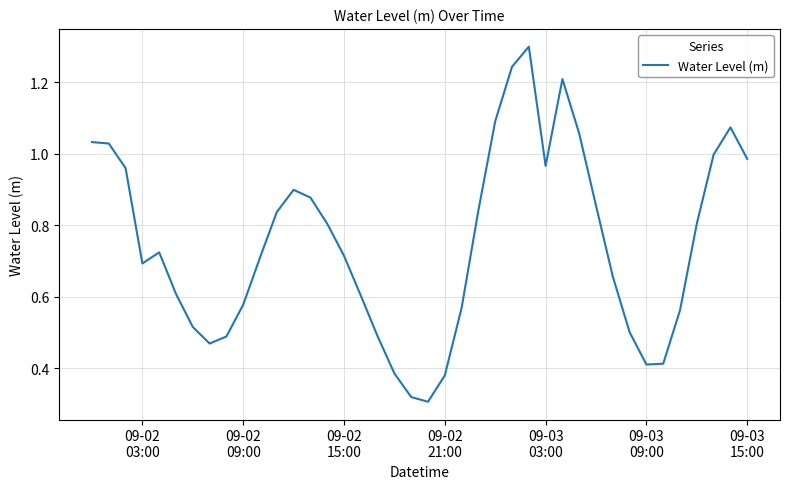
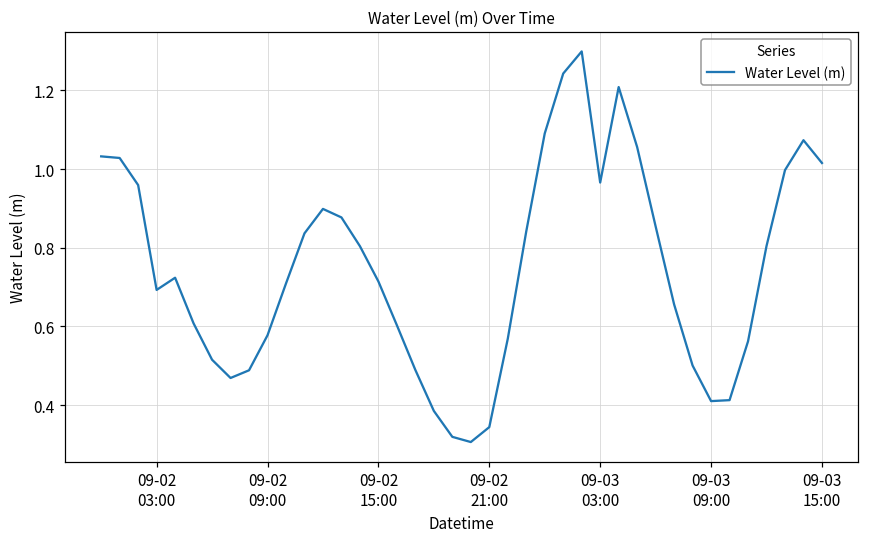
  {
    "09-02 03:00": 0.69,
    "09-02 09:00": 0.58,
    "09-02 15:00": 0.71,
-   "09-02 21:00": 0.38,
+   "09-02 21:00": 0.34,
    "09-03 03:00": 0.97,
    "09-03 09:00": 0.41,
-   "09-03 15:00": 0.99
+   "09-03 15:00": 1.02
  }
